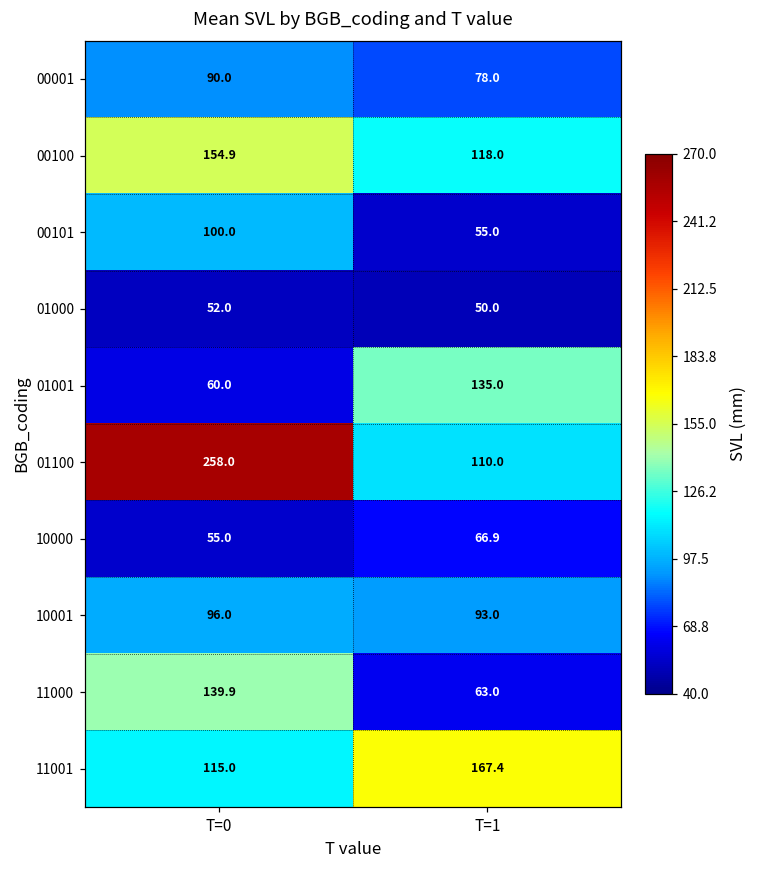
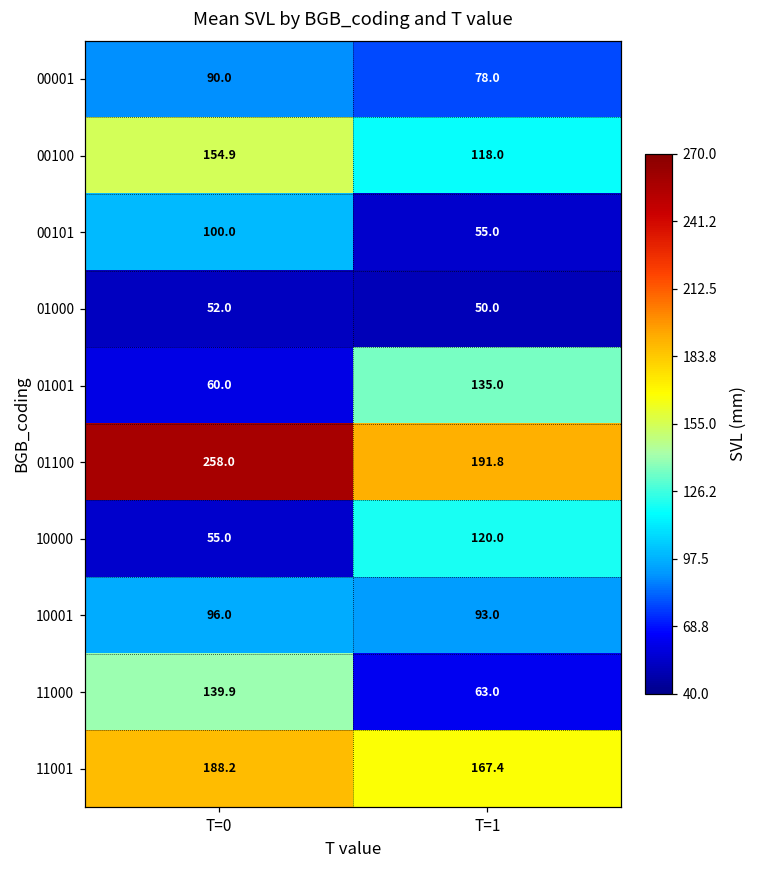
  {
    "00001": {
      "T=0": 90.0,
      "T=1": 78.0
    },
    "00100": {
      "T=0": 154.9,
      "T=1": 118.0
    },
    "00101": {
      "T=0": 100.0,
      "T=1": 55.0
    },
    "01000": {
      "T=0": 52.0,
      "T=1": 50.0
    },
    "01001": {
      "T=0": 60.0,
      "T=1": 135.0
    },
    "01100": {
      "T=0": 258.0,
-     "T=1": 110.0
+     "T=1": 191.8
    },
    "10000": {
      "T=0": 55.0,
-     "T=1": 66.9
+     "T=1": 120.0
    },
    "10001": {
      "T=0": 96.0,
      "T=1": 93.0
    },
    "11000": {
      "T=0": 139.9,
      "T=1": 63.0
    },
    "11001": {
-     "T=0": 115.0,
+     "T=0": 188.2,
      "T=1": 167.4
    }
  }
